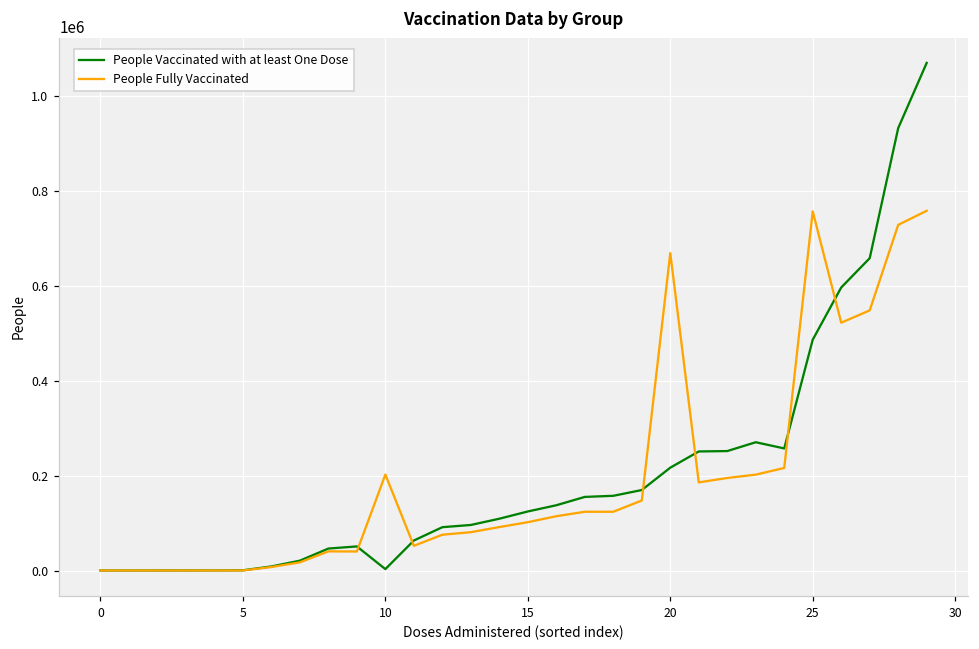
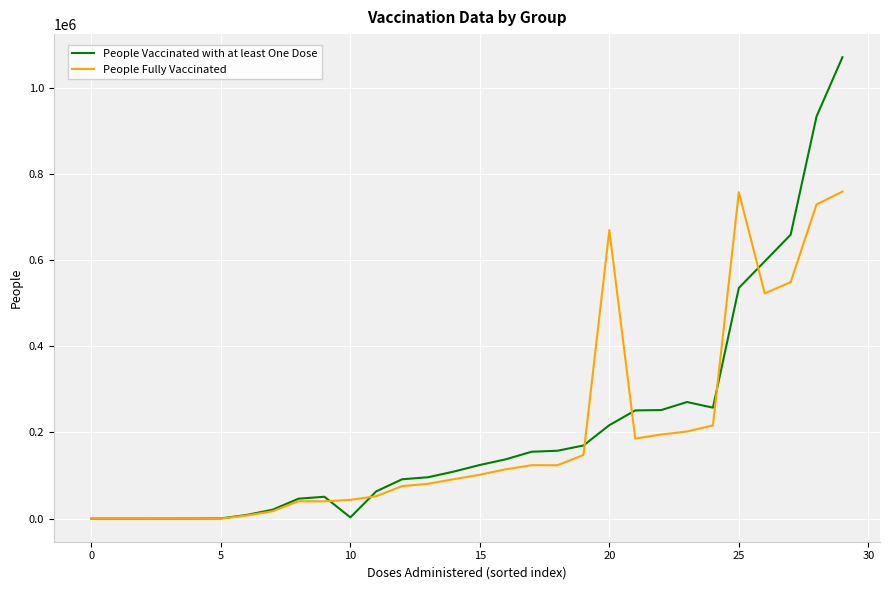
  {
    "People Vaccinated with at least One Dose": {
      "10": 0,
      "15": 120000,
      "20": 220000,
-     "25": 490000
+     "25": 540000
    },
    "People Fully Vaccinated": {
-     "10": 200000,
+     "10": 40000,
      "15": 100000,
      "20": 670000,
      "25": 760000
    }
  }
